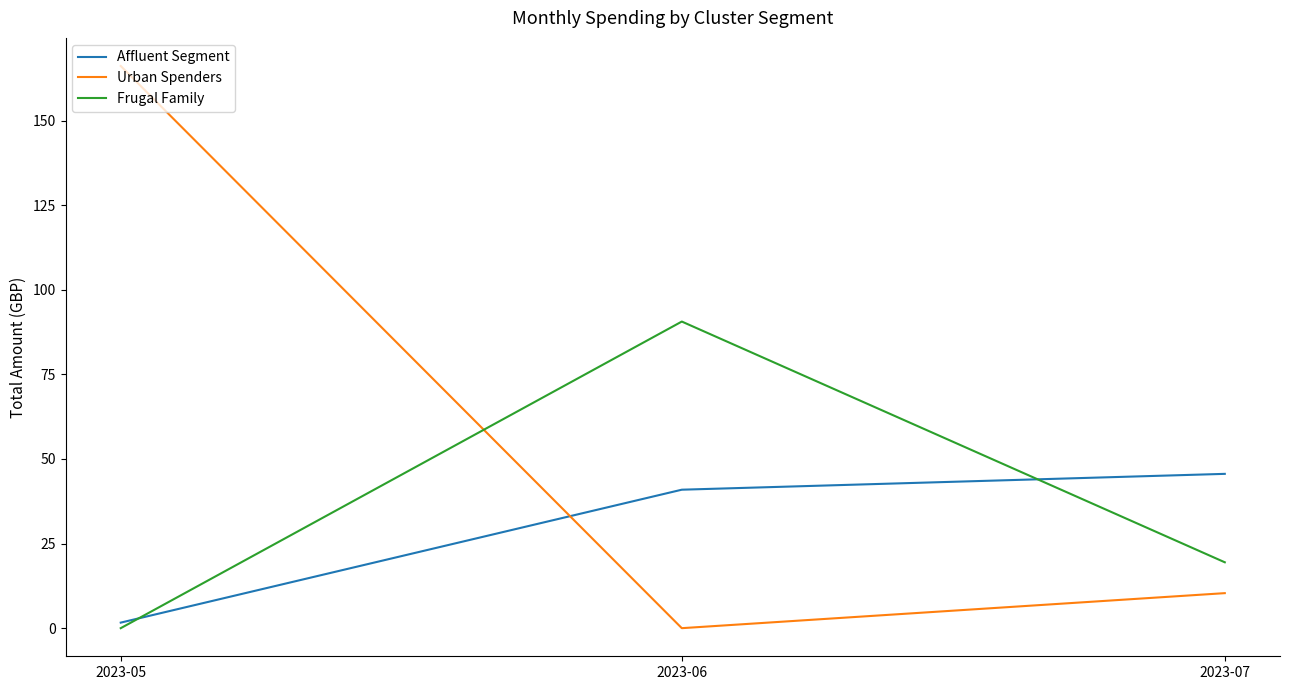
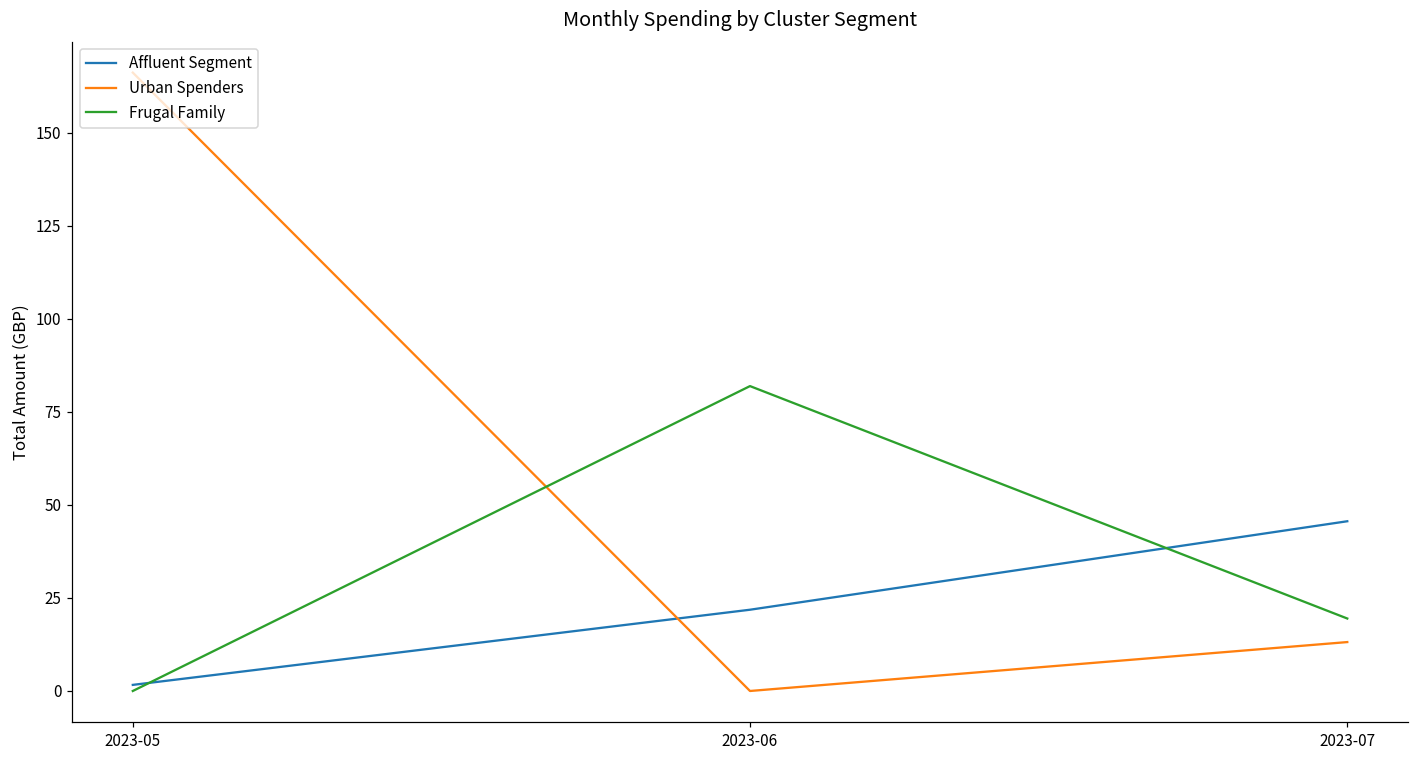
  {
    "Affluent Segment": {
      "2023-05": 2,
-     "2023-06": 41,
+     "2023-06": 22,
      "2023-07": 46
    },
    "Urban Spenders": {
      "2023-06": 0,
-     "2023-07": 10
+     "2023-07": 13
    },
    "Frugal Family": {
      "2023-05": 0,
-     "2023-06": 91,
+     "2023-06": 82,
      "2023-07": 19
    }
  }
